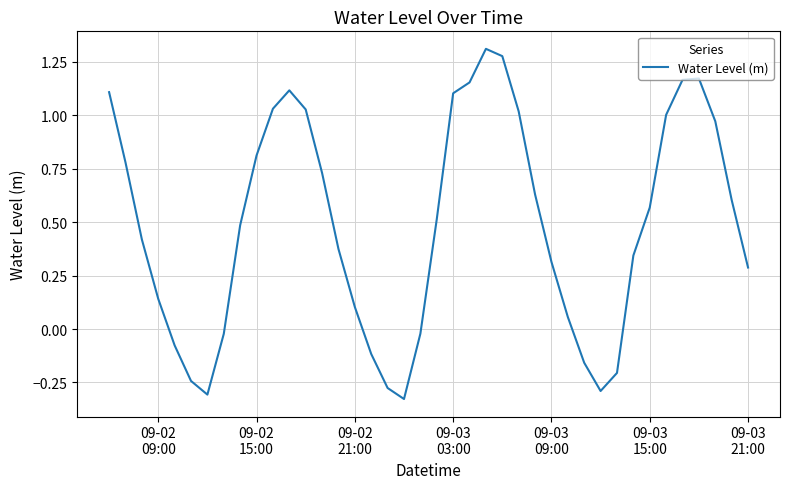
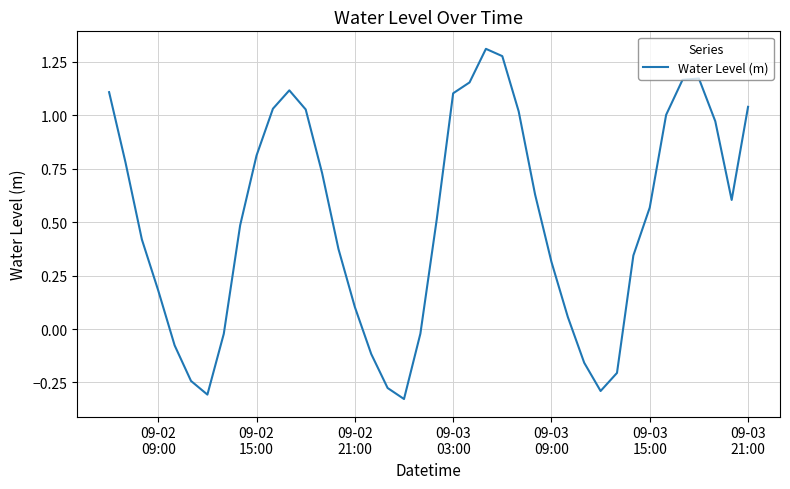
  {
-   "09-02 09:00": 0.14,
+   "09-02 09:00": 0.18,
    "09-02 15:00": 0.81,
    "09-02 21:00": 0.10,
    "09-03 03:00": 1.10,
    "09-03 09:00": 0.31,
    "09-03 15:00": 0.57,
-   "09-03 21:00": 0.29
+   "09-03 21:00": 1.04
  }
